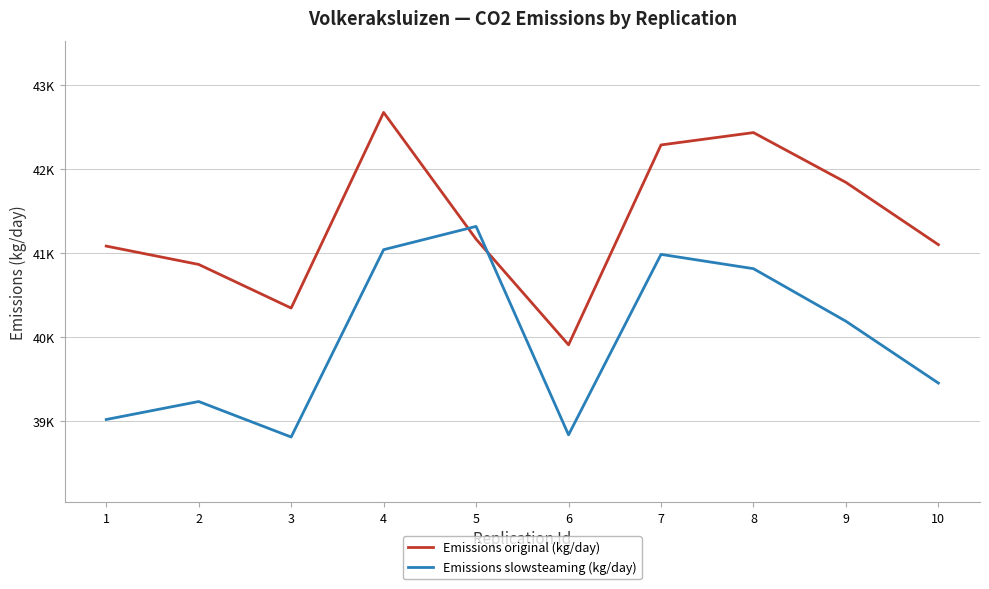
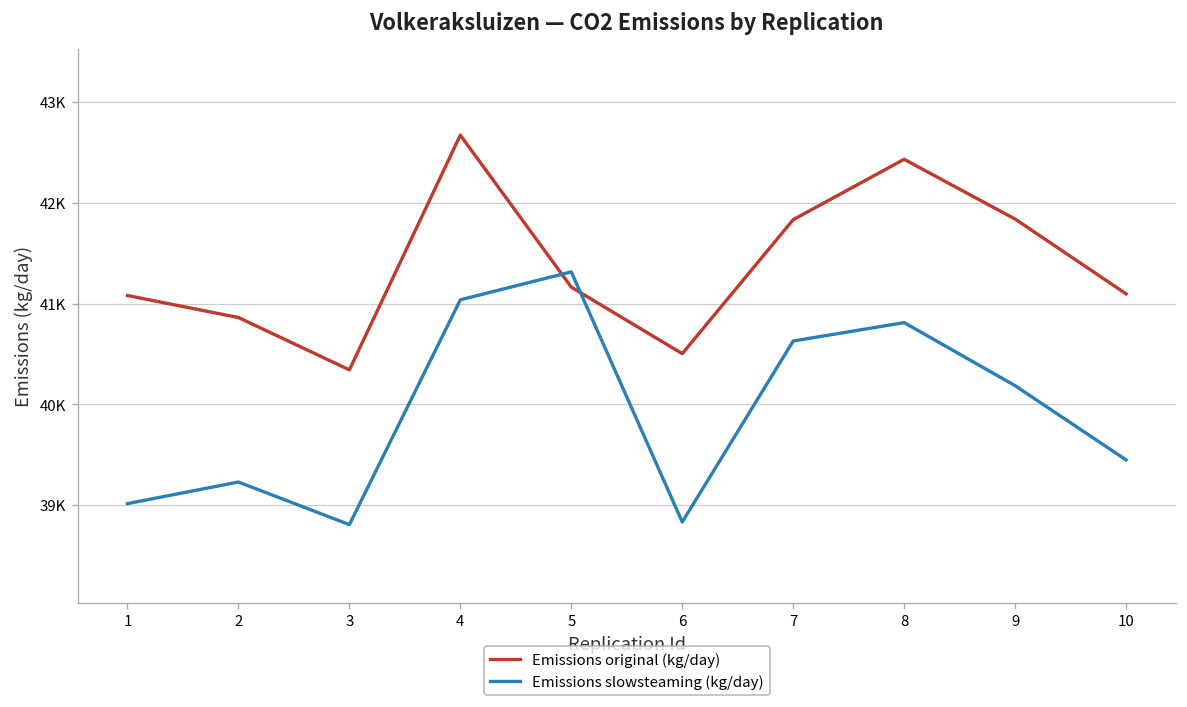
  {
    "Emissions original (kg/day)": {
      "1": 41100,
      "2": 40900,
      "3": 40300,
      "4": 42700,
      "5": 41200,
-     "6": 39900,
-     "7": 42300,
+     "6": 40500,
+     "7": 41800,
      "8": 42400,
      "9": 41800,
      "10": 41100
    },
    "Emissions slowsteaming (kg/day)": {
      "1": 39000,
      "2": 39200,
      "3": 38800,
      "4": 41000,
      "5": 41300,
      "6": 38800,
-     "7": 41000,
+     "7": 40600,
      "8": 40800,
      "9": 40200,
      "10": 39400
    }
  }
